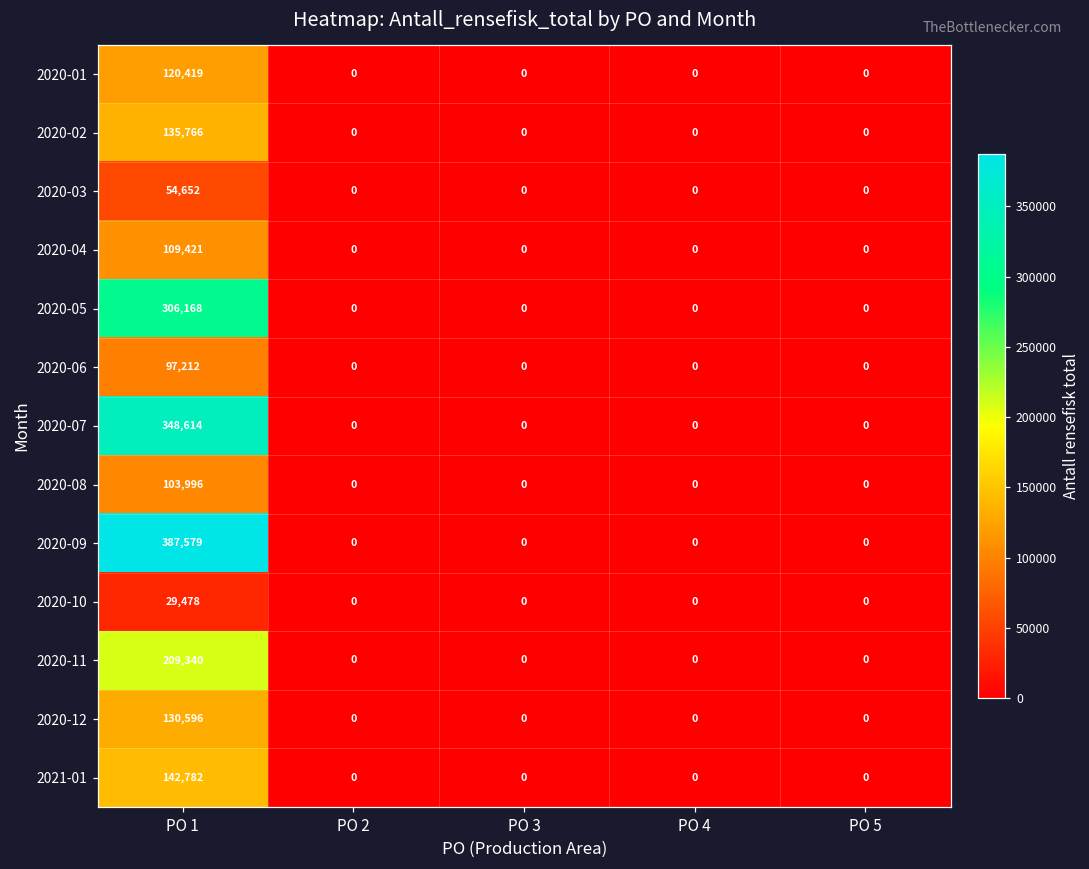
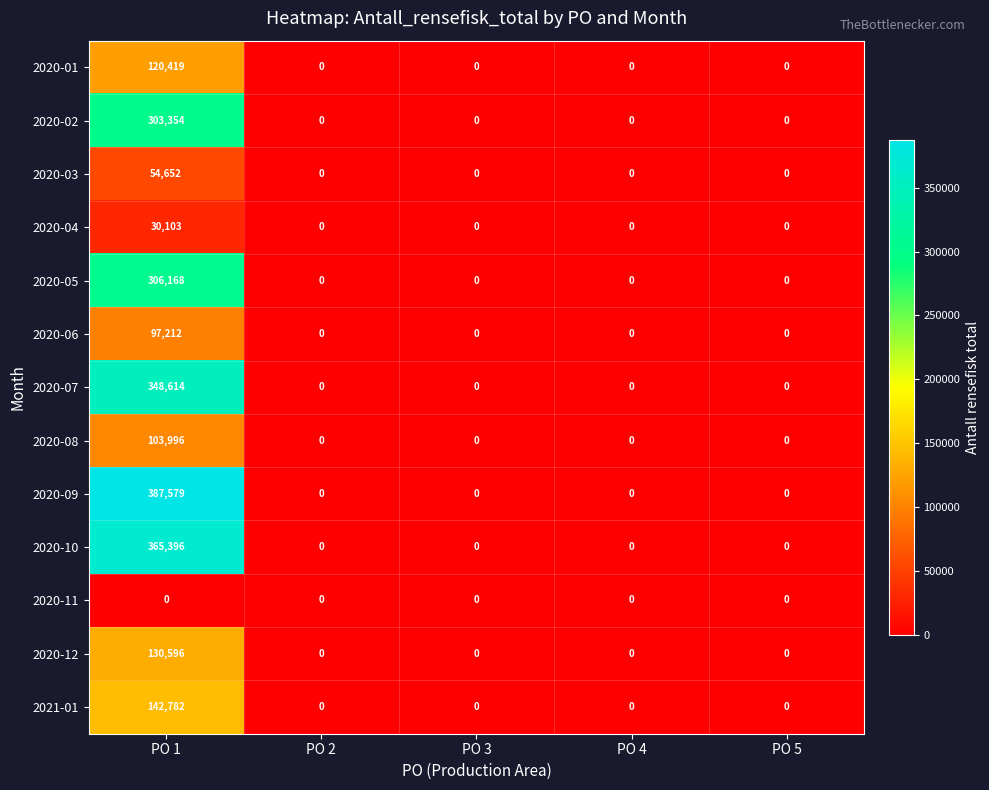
  {
    "2020-01": {
      "PO 1": "120,419",
      "PO 2": "0",
      "PO 3": "0",
      "PO 4": "0",
      "PO 5": "0"
    },
    "2020-02": {
-     "PO 1": "135,766",
+     "PO 1": "303,354",
      "PO 2": "0",
      "PO 3": "0",
      "PO 4": "0",
      "PO 5": "0"
    },
    "2020-03": {
      "PO 1": "54,652",
      "PO 2": "0",
      "PO 3": "0",
      "PO 4": "0",
      "PO 5": "0"
    },
    "2020-04": {
-     "PO 1": "109,421",
+     "PO 1": "30,103",
      "PO 2": "0",
      "PO 3": "0",
      "PO 4": "0",
      "PO 5": "0"
    },
    "2020-05": {
      "PO 1": "306,168",
      "PO 2": "0",
      "PO 3": "0",
      "PO 4": "0",
      "PO 5": "0"
    },
    "2020-06": {
      "PO 1": "97,212",
      "PO 2": "0",
      "PO 3": "0",
      "PO 4": "0",
      "PO 5": "0"
    },
    "2020-07": {
      "PO 1": "348,614",
      "PO 2": "0",
      "PO 3": "0",
      "PO 4": "0",
      "PO 5": "0"
    },
    "2020-08": {
      "PO 1": "103,996",
      "PO 2": "0",
      "PO 3": "0",
      "PO 4": "0",
      "PO 5": "0"
    },
    "2020-09": {
      "PO 1": "387,579",
      "PO 2": "0",
      "PO 3": "0",
      "PO 4": "0",
      "PO 5": "0"
    },
    "2020-10": {
-     "PO 1": "29,478",
+     "PO 1": "365,396",
      "PO 2": "0",
      "PO 3": "0",
      "PO 4": "0",
      "PO 5": "0"
    },
    "2020-11": {
-     "PO 1": "209,340",
+     "PO 1": "0",
      "PO 2": "0",
      "PO 3": "0",
      "PO 4": "0",
      "PO 5": "0"
    },
    "2020-12": {
      "PO 1": "130,596",
      "PO 2": "0",
      "PO 3": "0",
      "PO 4": "0",
      "PO 5": "0"
    },
    "2021-01": {
      "PO 1": "142,782",
      "PO 2": "0",
      "PO 3": "0",
      "PO 4": "0",
      "PO 5": "0"
    }
  }
